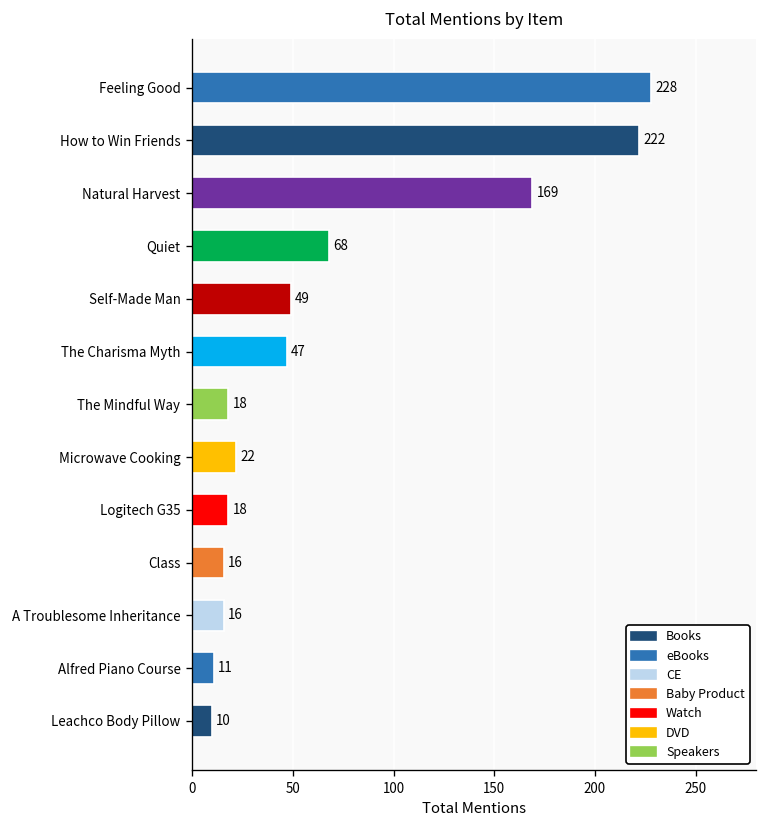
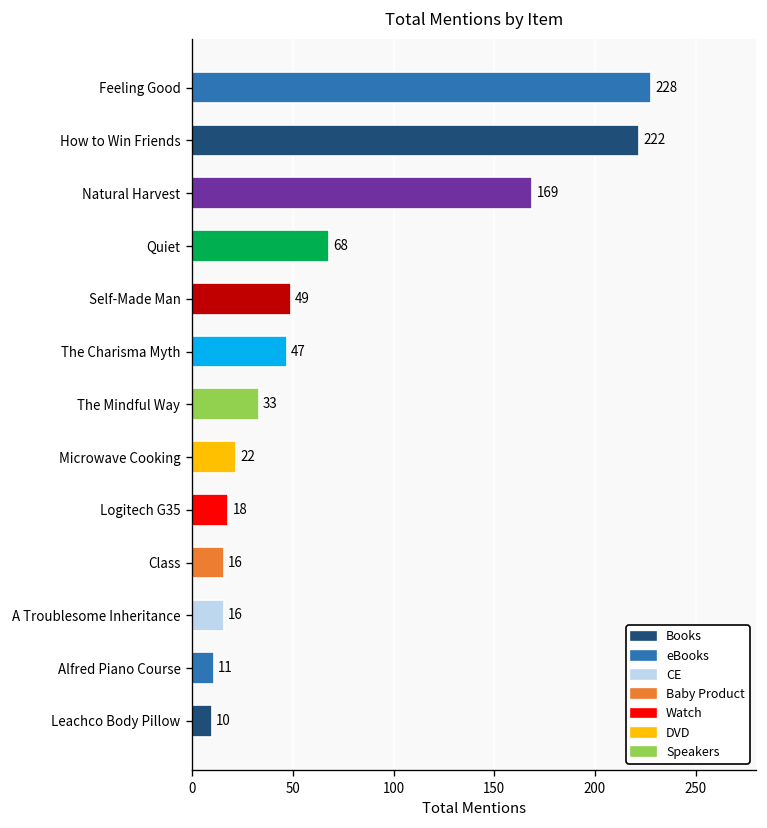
  {
    "Feeling Good": 228,
    "How to Win Friends": 222,
    "Natural Harvest": 169,
    "Quiet": 68,
    "Self-Made Man": 49,
    "The Charisma Myth": 47,
-   "The Mindful Way": 18,
+   "The Mindful Way": 33,
    "Microwave Cooking": 22,
    "Logitech G35": 18,
    "Class": 16,
    "A Troublesome Inheritance": 16,
    "Alfred Piano Course": 11,
    "Leachco Body Pillow": 10
  }
